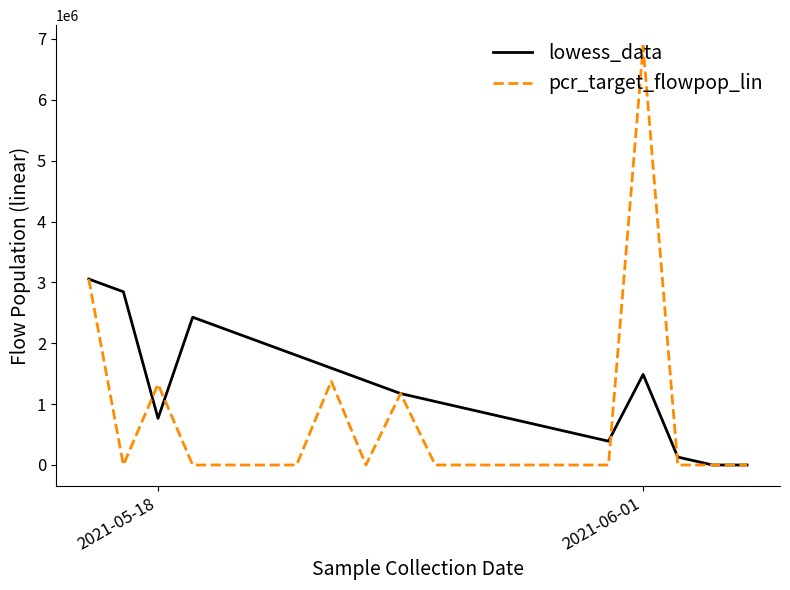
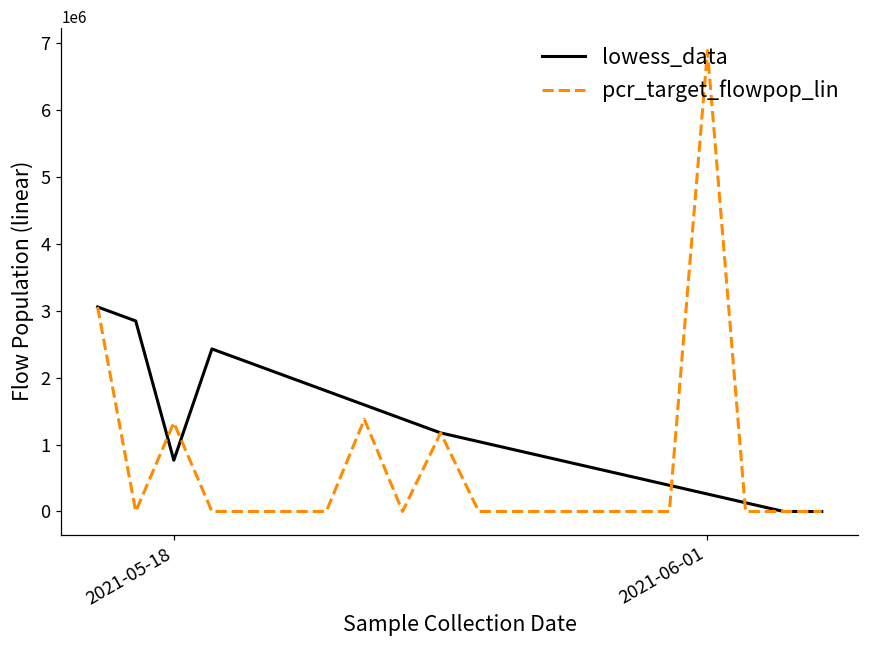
  {
    "lowess_data": {
      "2021-05-18": 800000,
-     "2021-06-01": 1500000
+     "2021-06-01": 300000
    },
    "pcr_target_flowpop_lin": {
      "2021-05-18": 1300000,
      "2021-06-01": 6900000
    }
  }
